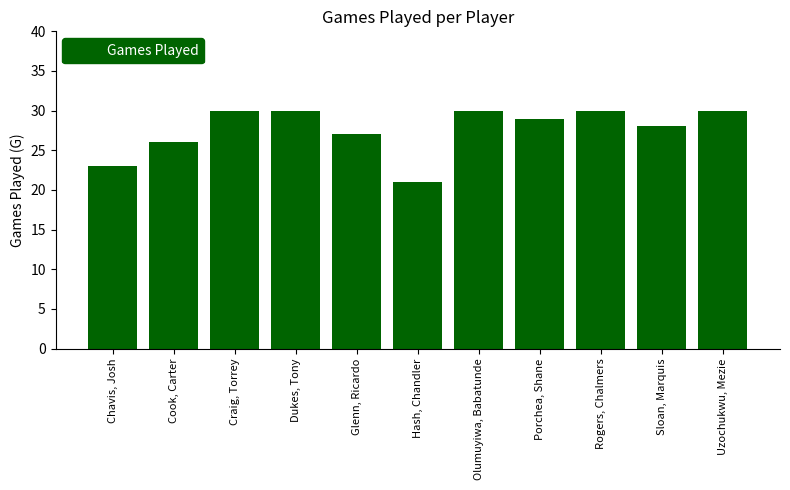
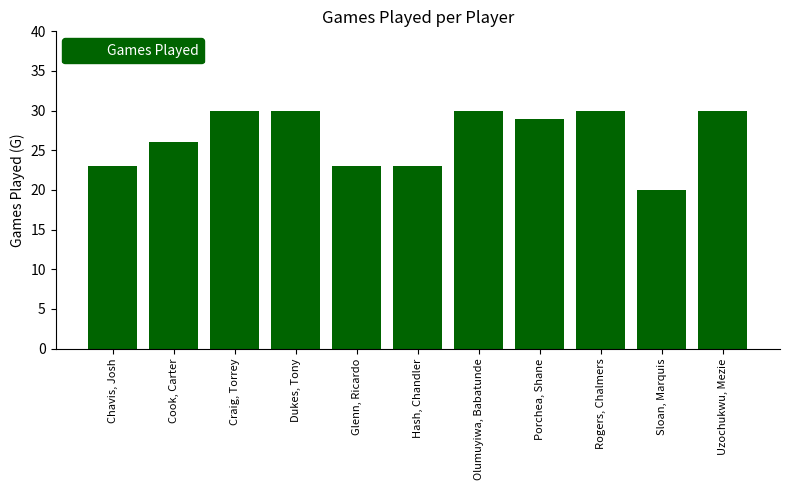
  {
    "Chavis, Josh": 23,
    "Cook, Carter": 26,
    "Craig, Torrey": 30,
    "Dukes, Tony": 30,
-   "Glenn, Ricardo": 27,
-   "Hash, Chandler": 21,
+   "Glenn, Ricardo": 23,
+   "Hash, Chandler": 23,
    "Olumuyiwa, Babatunde": 30,
    "Porchea, Shane": 29,
    "Rogers, Chalmers": 30,
-   "Sloan, Marquis": 28,
+   "Sloan, Marquis": 20,
    "Uzochukwu, Mezie": 30
  }
